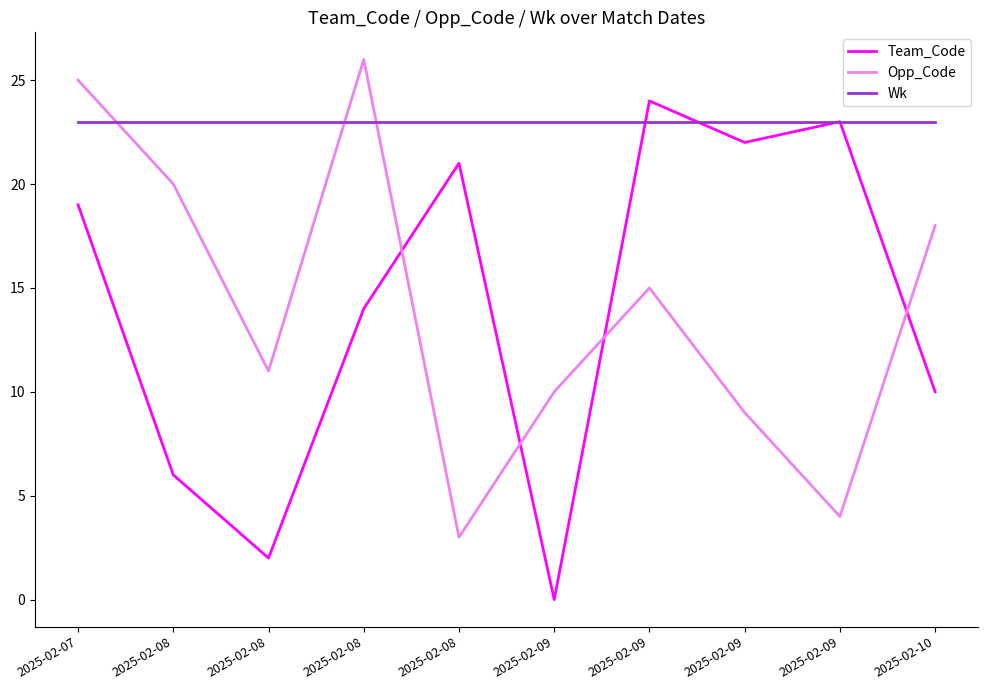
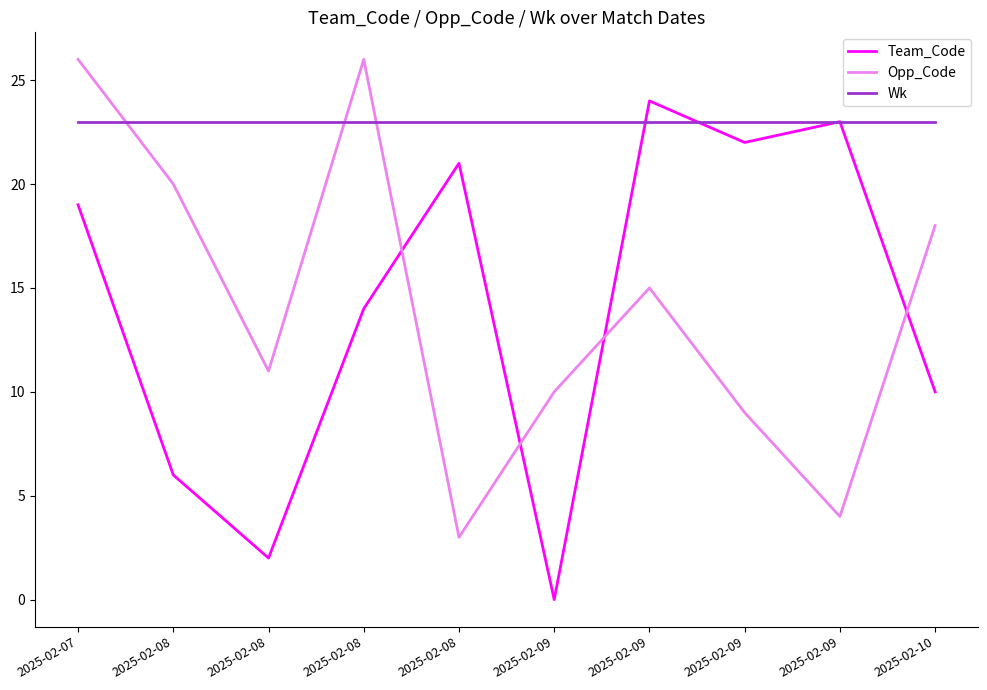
  {
    "Team_Code": {
      "2025-02-07": 19,
      "2025-02-10": 10
    },
    "Opp_Code": {
-     "2025-02-07": 25,
+     "2025-02-07": 26,
      "2025-02-10": 18
    },
    "Wk": {
      "2025-02-07": 23,
      "2025-02-10": 23
    }
  }
